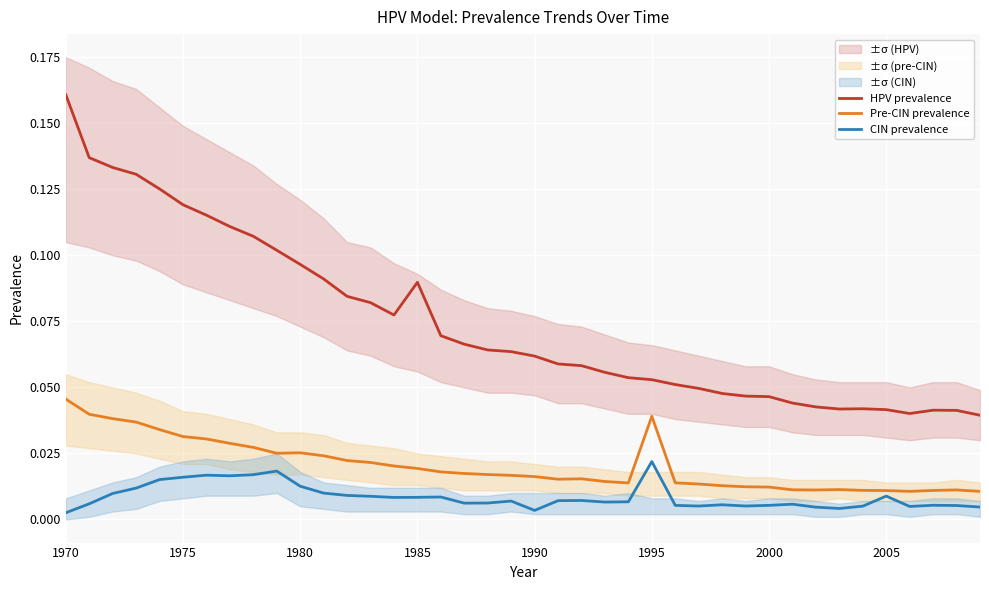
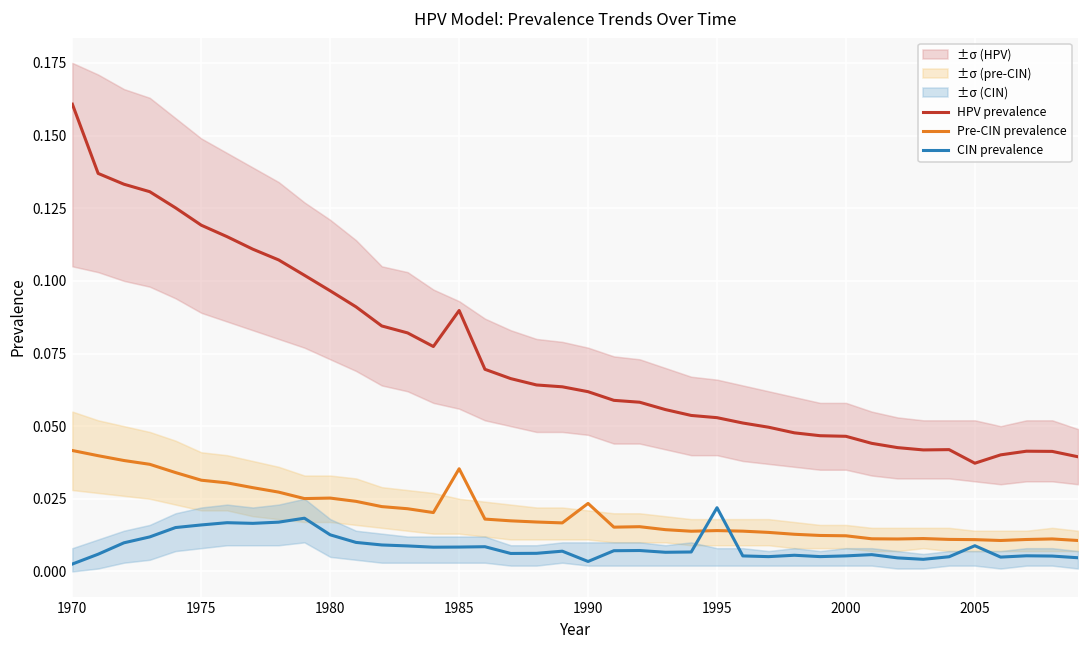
  {
    "HPV prevalence": {
      "1970": 0.161,
      "1975": 0.119,
      "1980": 0.097,
      "1985": 0.090,
      "1990": 0.062,
      "1995": 0.053,
      "2000": 0.047,
-     "2005": 0.042
+     "2005": 0.037
    },
    "Pre-CIN prevalence": {
-     "1970": 0.046,
+     "1970": 0.042,
      "1975": 0.031,
      "1980": 0.025,
-     "1985": 0.019,
-     "1990": 0.016,
-     "1995": 0.039,
+     "1985": 0.035,
+     "1990": 0.023,
+     "1995": 0.014,
      "2000": 0.012,
      "2005": 0.011
    },
    "CIN prevalence": {
      "1970": 0.003,
      "1975": 0.016,
      "1980": 0.013,
      "1985": 0.008,
      "1990": 0.003,
      "1995": 0.022,
      "2000": 0.005,
      "2005": 0.009
    }
  }
